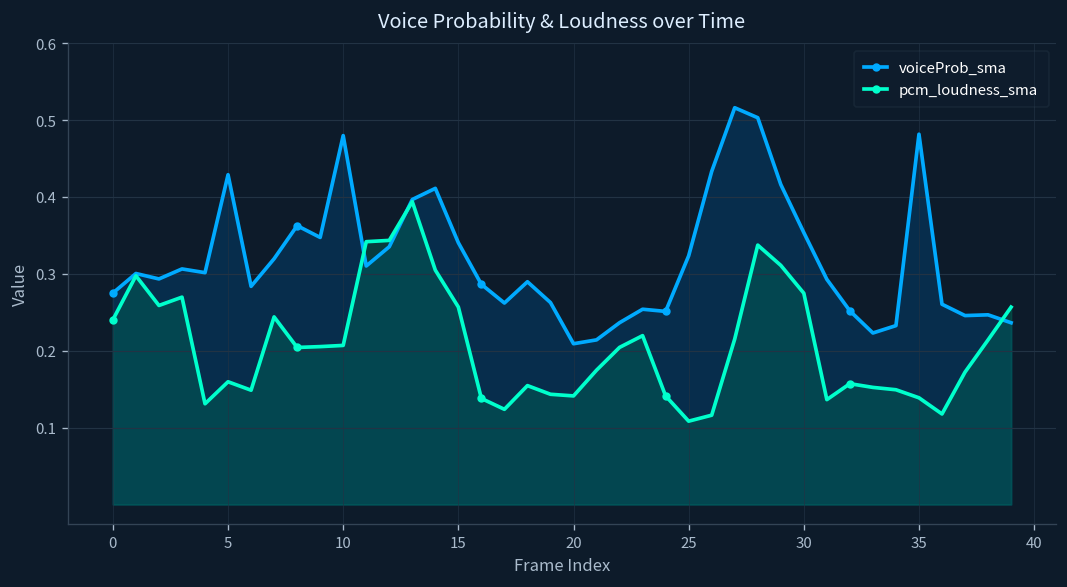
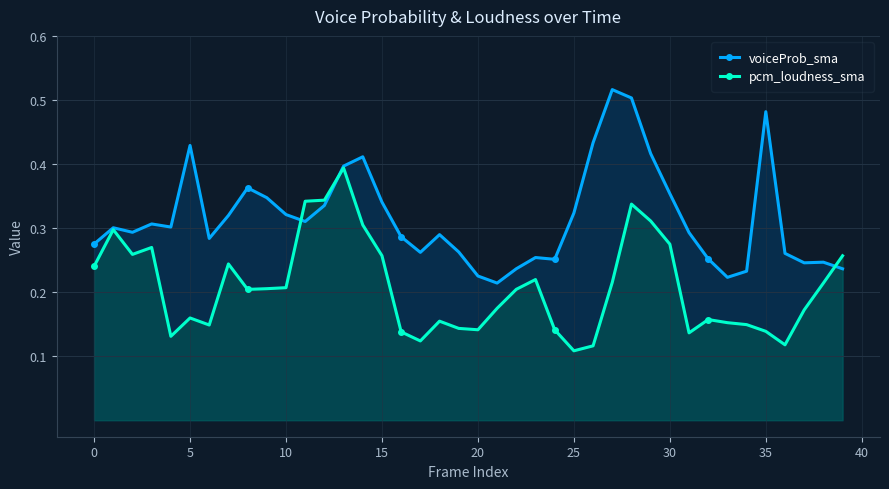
  {
    "voiceProb_sma": {
      "0": 0.28,
      "5": 0.43,
-     "10": 0.48,
+     "10": 0.32,
      "15": 0.34,
-     "20": 0.21,
+     "20": 0.23,
      "25": 0.32,
      "30": 0.35,
      "35": 0.48
    },
    "pcm_loudness_sma": {
      "0": 0.24,
      "5": 0.16,
      "10": 0.21,
      "15": 0.26,
      "20": 0.14,
      "25": 0.11,
      "30": 0.27,
      "35": 0.14
    }
  }
